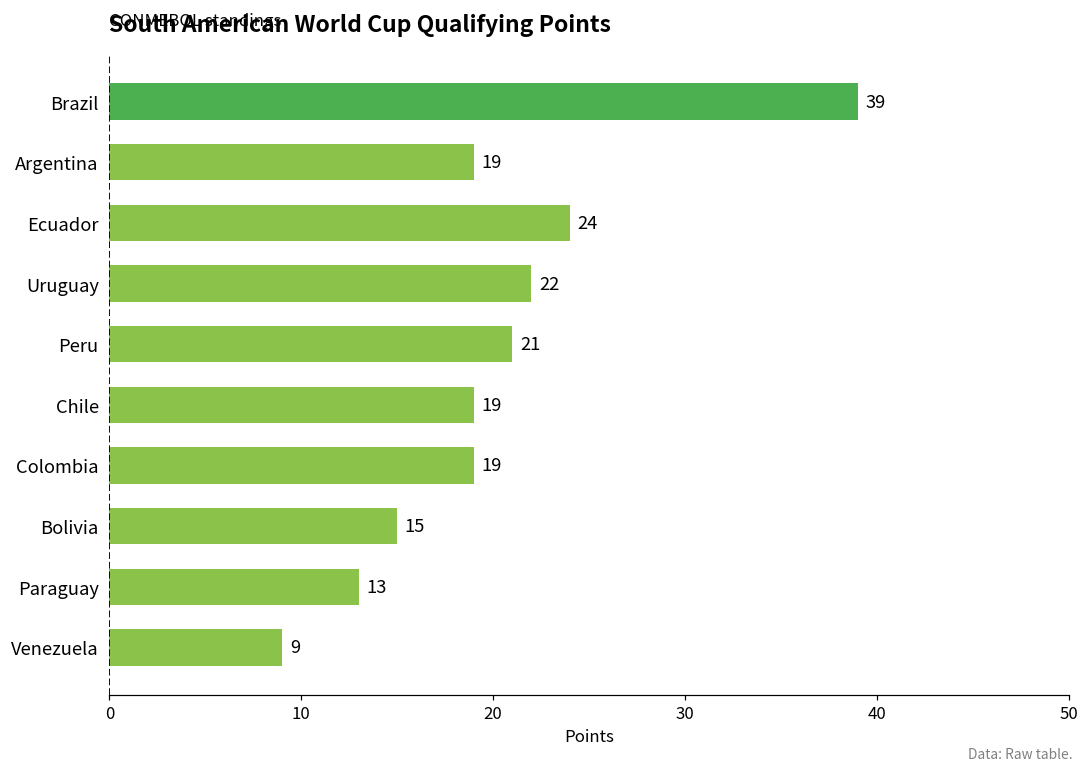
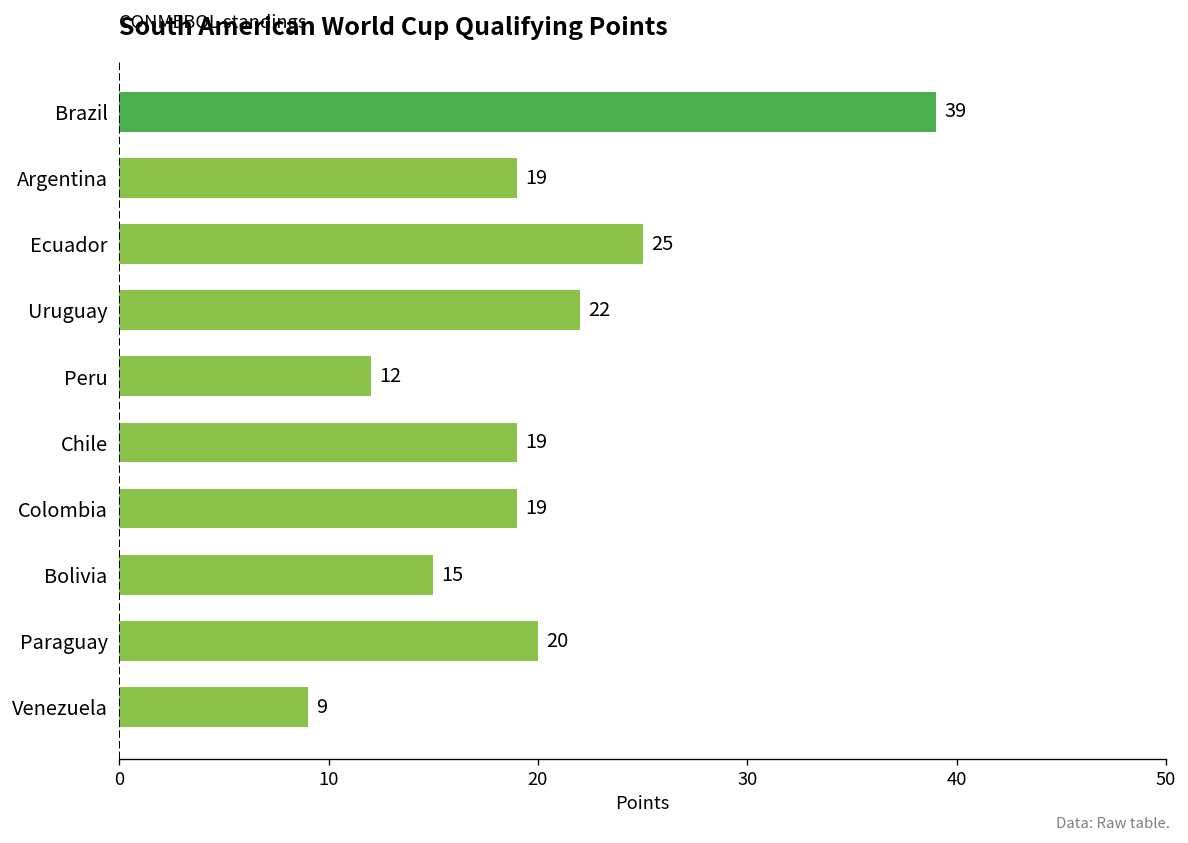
  {
    "Brazil": 39,
    "Argentina": 19,
-   "Ecuador": 24,
+   "Ecuador": 25,
    "Uruguay": 22,
-   "Peru": 21,
+   "Peru": 12,
    "Chile": 19,
    "Colombia": 19,
    "Bolivia": 15,
-   "Paraguay": 13,
+   "Paraguay": 20,
    "Venezuela": 9
  }
